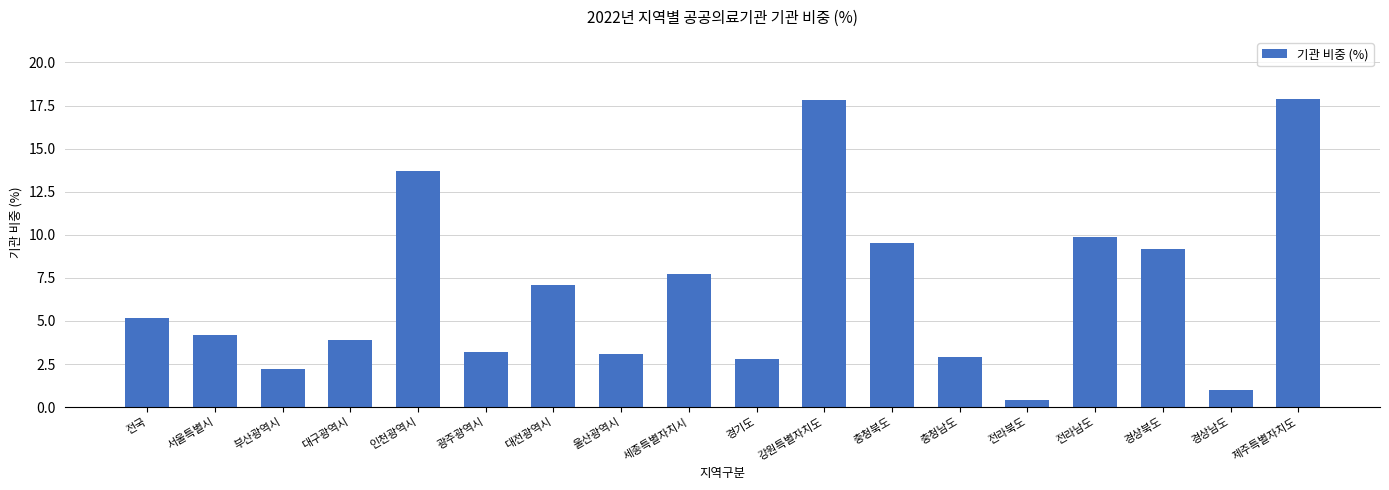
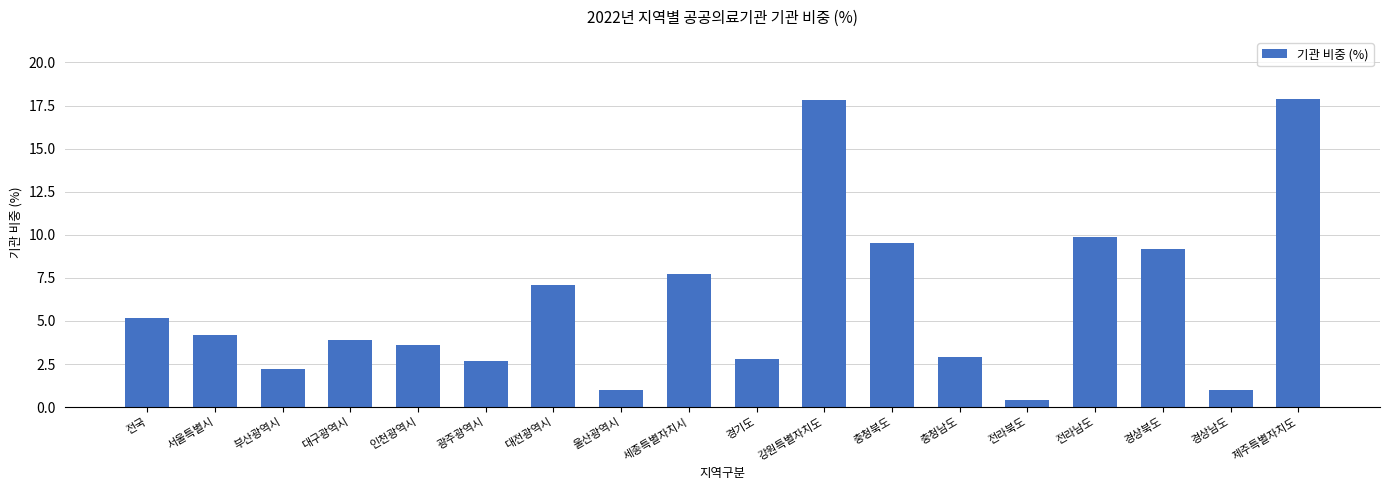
  {
    "전국": 5.2,
    "서울특별시": 4.2,
    "부산광역시": 2.2,
    "대구광역시": 3.9,
-   "인천광역시": 13.7,
-   "광주광역시": 3.2,
+   "인천광역시": 3.6,
+   "광주광역시": 2.7,
    "대전광역시": 7.1,
-   "울산광역시": 3.1,
+   "울산광역시": 1.0,
    "세종특별자치시": 7.7,
    "경기도": 2.8,
    "강원특별자치도": 17.8,
    "충청북도": 9.5,
    "충청남도": 2.9,
    "전라북도": 0.4,
    "전라남도": 9.9,
    "경상북도": 9.2,
    "경상남도": 1.0,
    "제주특별자치도": 17.9
  }
